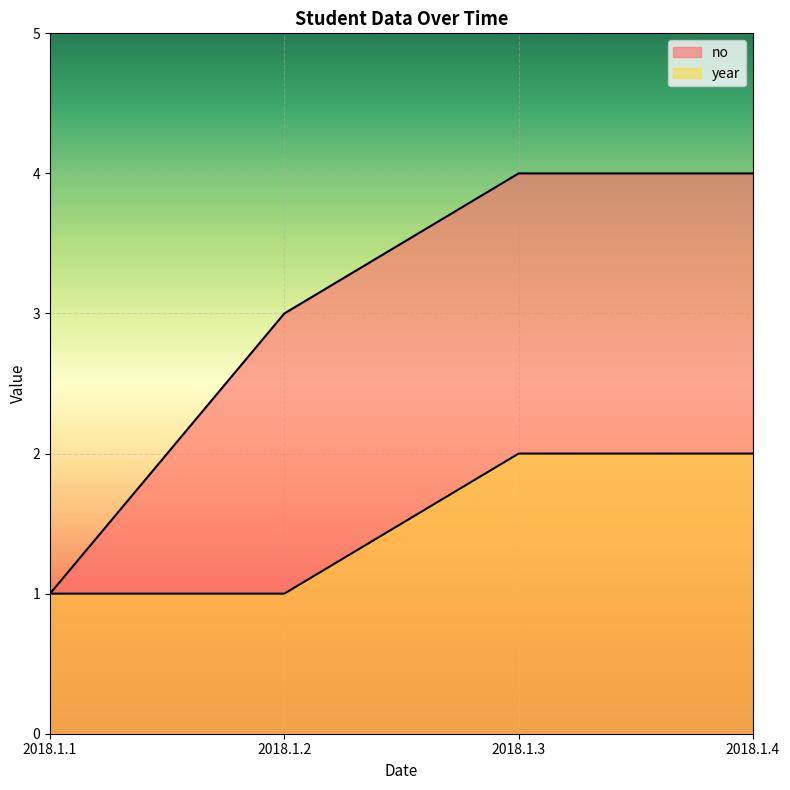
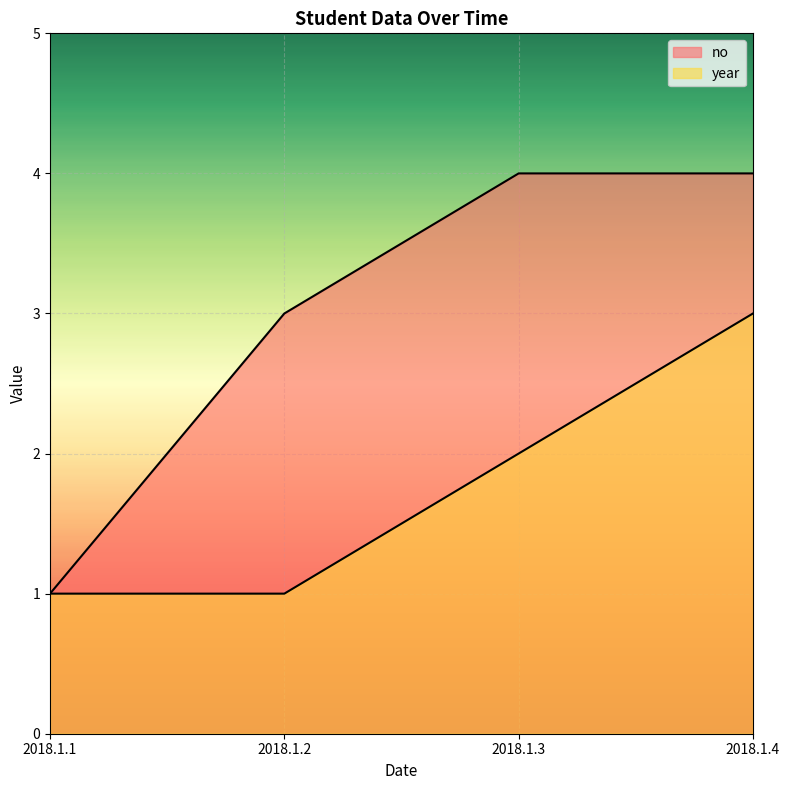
  {
    "no": {
      "2018.1.2": 3,
      "2018.1.3": 4,
      "2018.1.4": 4
    },
    "year": {
      "2018.1.2": 1,
      "2018.1.3": 2,
-     "2018.1.4": 2
+     "2018.1.4": 3
    }
  }
